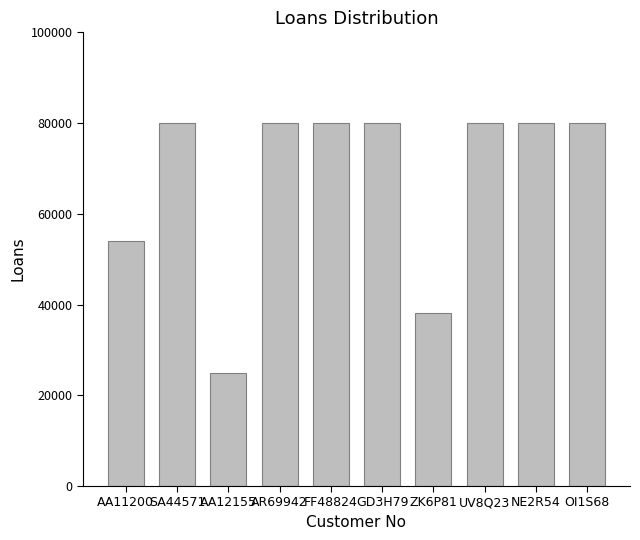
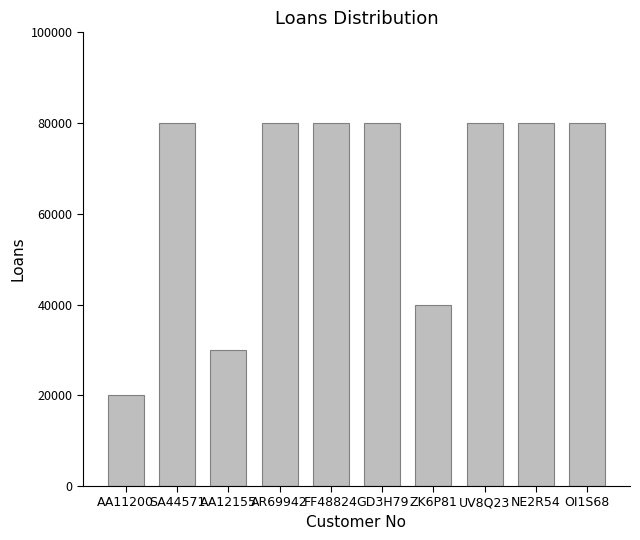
  {
-   "AA11200": 54000,
+   "AA11200": 20000,
    "SA44571": 80000,
-   "AA12155": 25000,
+   "AA12155": 30000,
    "AR69942": 80000,
    "FF48824": 80000,
    "GD3H79": 80000,
-   "ZK6P81": 38000,
+   "ZK6P81": 40000,
    "UV8Q23": 80000,
    "NE2R54": 80000,
    "OI1S68": 80000
  }
